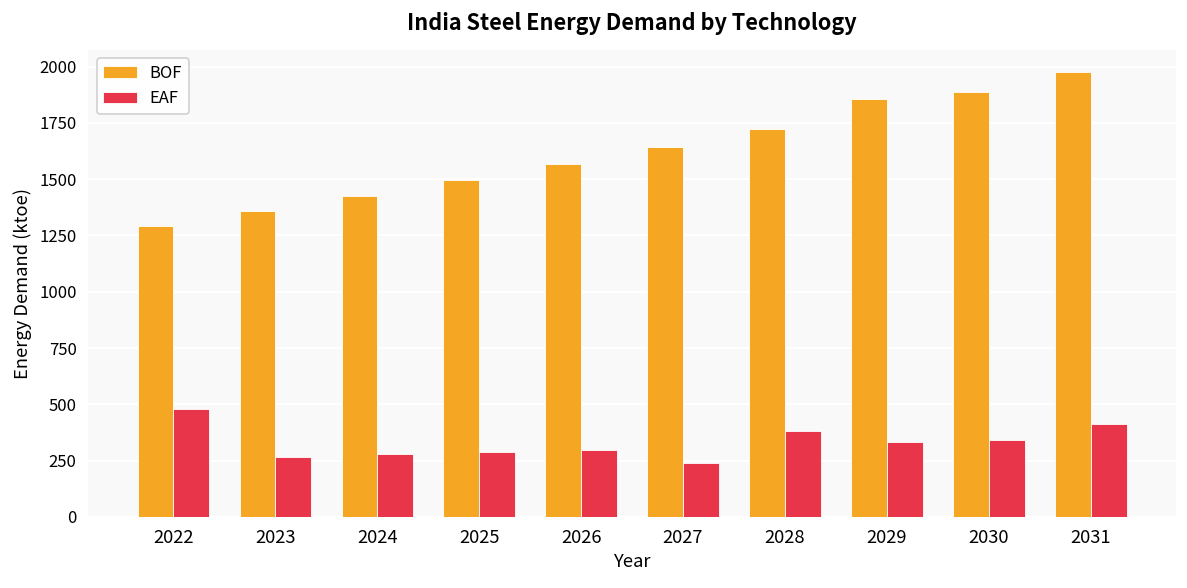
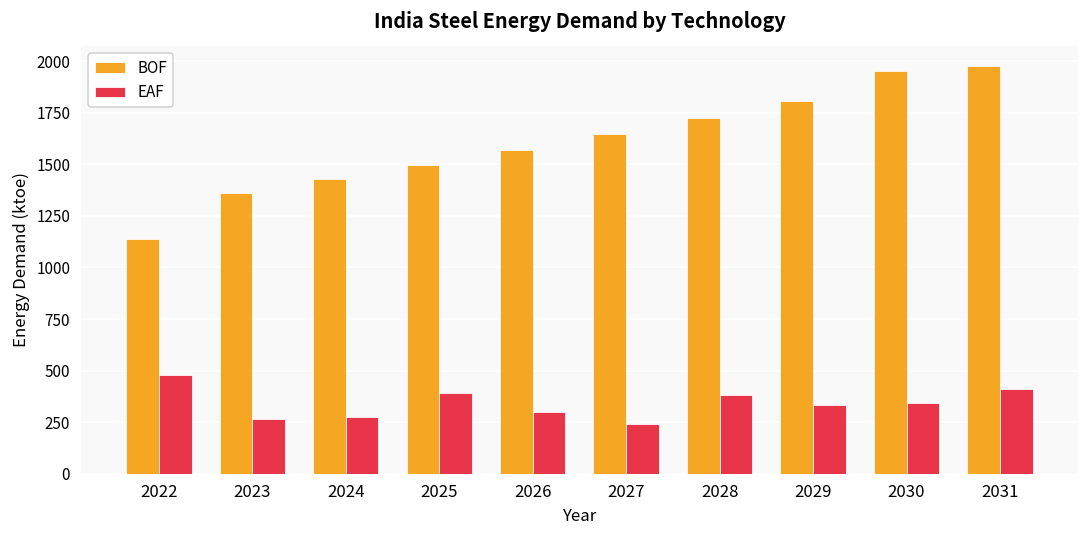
  {
    "BOF": {
-     "2022": 1290,
+     "2022": 1140,
      "2023": 1360,
      "2024": 1430,
      "2025": 1500,
      "2026": 1570,
      "2027": 1650,
      "2028": 1720,
-     "2029": 1850,
-     "2030": 1890,
+     "2029": 1800,
+     "2030": 1950,
      "2031": 1970
    },
    "EAF": {
      "2022": 480,
      "2023": 270,
      "2024": 280,
-     "2025": 290,
+     "2025": 390,
      "2026": 300,
      "2027": 240,
      "2028": 380,
      "2029": 330,
      "2030": 340,
      "2031": 410
    }
  }
